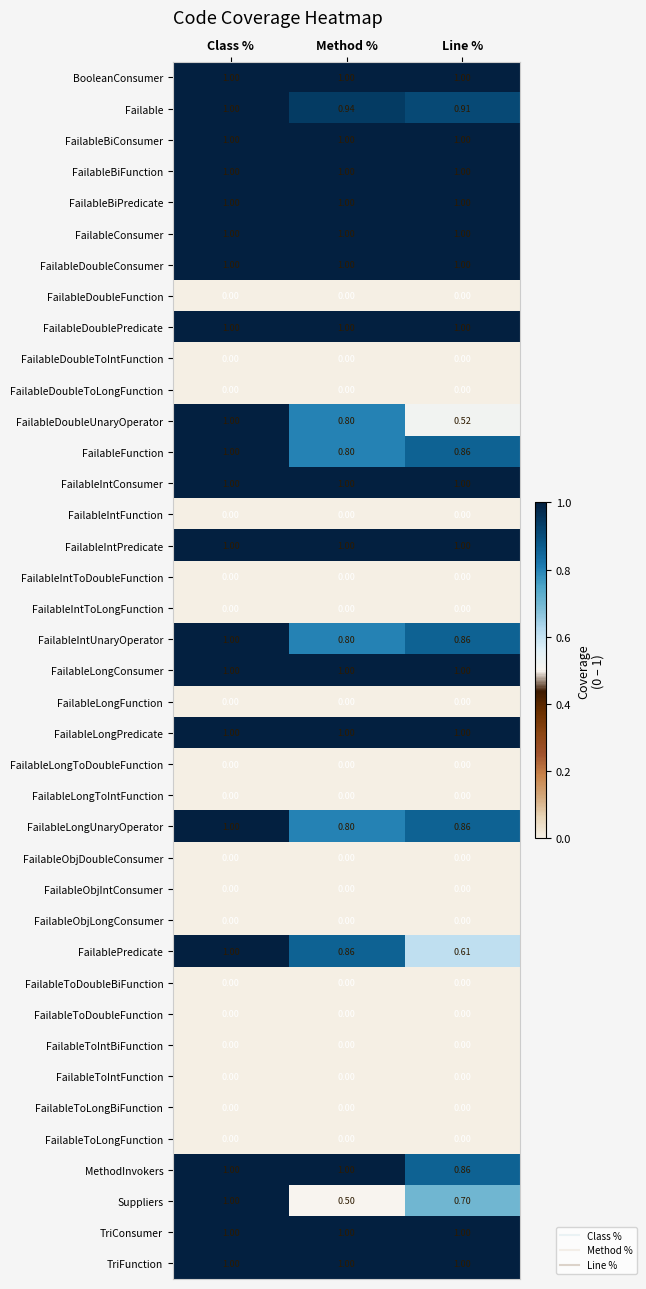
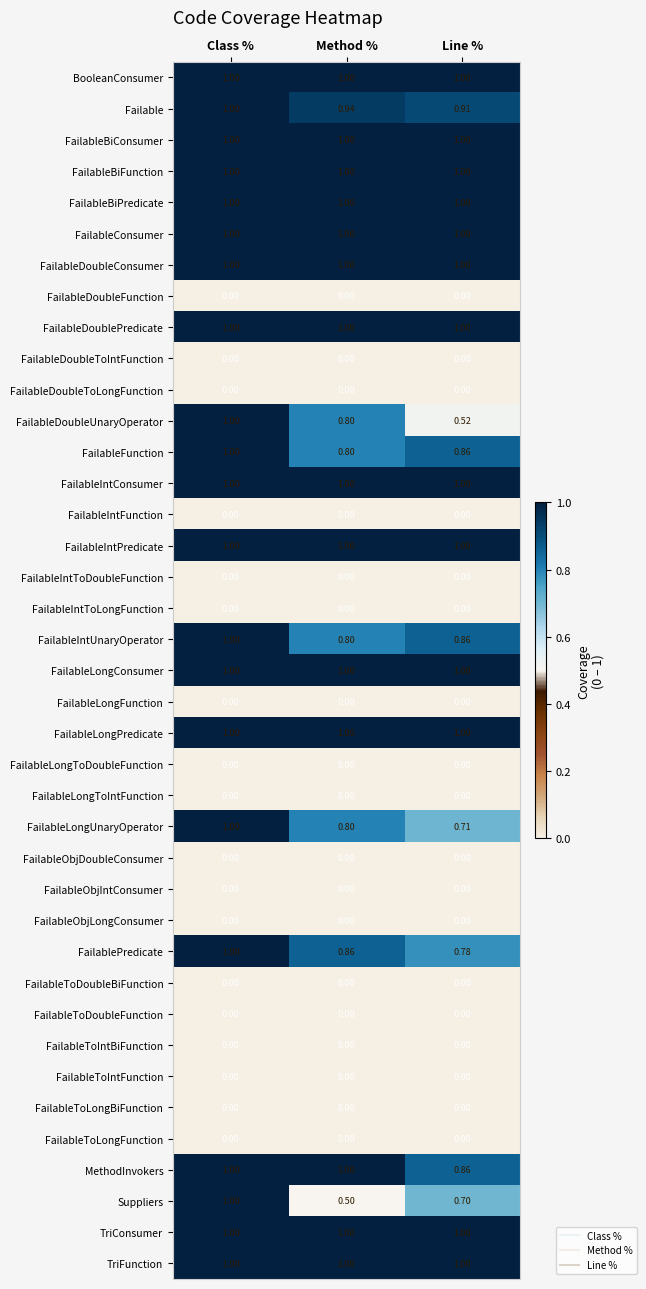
  {
    "BooleanConsumer": {
      "Class %": 1.00,
      "Method %": 1.00,
      "Line %": 1.00
    },
    "Failable": {
      "Class %": 1.00,
      "Method %": 0.94,
      "Line %": 0.91
    },
    "FailableBiConsumer": {
      "Class %": 1.00,
      "Method %": 1.00,
      "Line %": 1.00
    },
    "FailableBiFunction": {
      "Class %": 1.00,
      "Method %": 1.00,
      "Line %": 1.00
    },
    "FailableBiPredicate": {
      "Class %": 1.00,
      "Method %": 1.00,
      "Line %": 1.00
    },
    "FailableConsumer": {
      "Class %": 1.00,
      "Method %": 1.00,
      "Line %": 1.00
    },
    "FailableDoubleConsumer": {
      "Class %": 1.00,
      "Method %": 1.00,
      "Line %": 1.00
    },
    "FailableDoublePredicate": {
      "Class %": 1.00,
      "Method %": 1.00,
      "Line %": 1.00
    },
    "FailableDoubleUnaryOperator": {
      "Class %": 1.00,
      "Method %": 0.80,
      "Line %": 0.52
    },
    "FailableFunction": {
      "Class %": 1.00,
      "Method %": 0.80,
      "Line %": 0.86
    },
    "FailableIntConsumer": {
      "Class %": 1.00,
      "Method %": 1.00,
      "Line %": 1.00
    },
    "FailableIntPredicate": {
      "Class %": 1.00,
      "Method %": 1.00,
      "Line %": 1.00
    },
    "FailableIntUnaryOperator": {
      "Class %": 1.00,
      "Method %": 0.80,
      "Line %": 0.86
    },
    "FailableLongConsumer": {
      "Class %": 1.00,
      "Method %": 1.00,
      "Line %": 1.00
    },
    "FailableLongPredicate": {
      "Class %": 1.00,
      "Method %": 1.00,
      "Line %": 1.00
    },
    "FailableLongUnaryOperator": {
      "Class %": 1.00,
      "Method %": 0.80,
-     "Line %": 0.86
+     "Line %": 0.71
    },
    "FailablePredicate": {
      "Class %": 1.00,
      "Method %": 0.86,
-     "Line %": 0.61
+     "Line %": 0.78
    },
    "MethodInvokers": {
      "Class %": 1.00,
      "Method %": 1.00,
      "Line %": 0.86
    },
    "Suppliers": {
      "Class %": 1.00,
      "Method %": 0.50,
      "Line %": 0.70
    },
    "TriConsumer": {
      "Class %": 1.00,
      "Method %": 1.00,
      "Line %": 1.00
    },
    "TriFunction": {
      "Class %": 1.00,
      "Method %": 1.00,
      "Line %": 1.00
    }
  }
